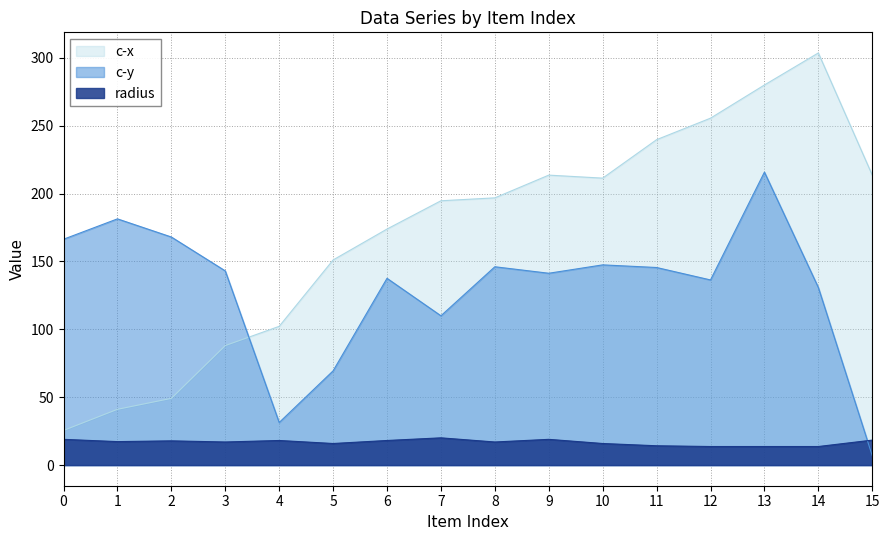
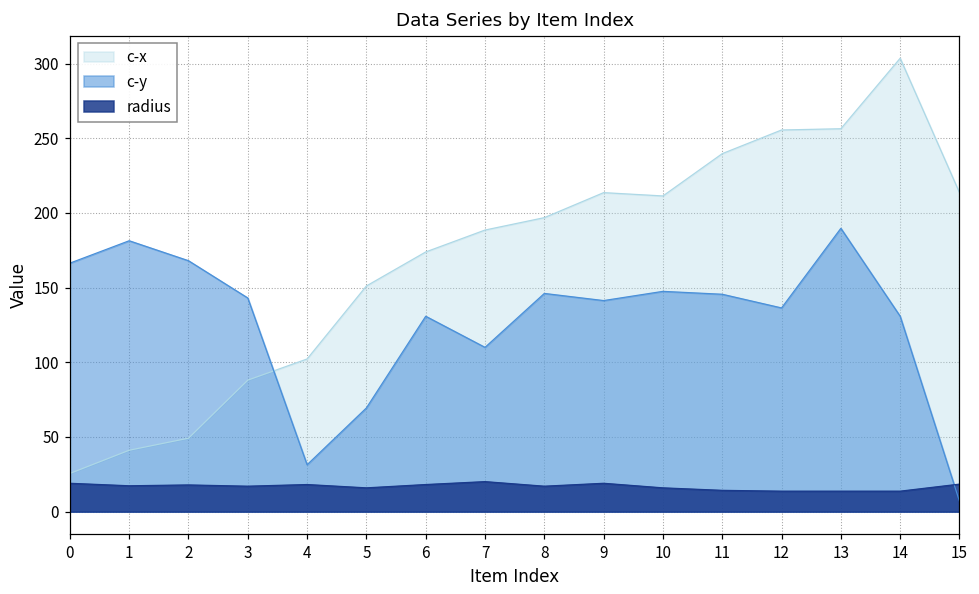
  {
    "c-x": {
      "0": 26,
      "1": 41,
      "2": 49,
      "3": 88,
      "4": 102,
      "5": 151,
      "6": 174,
-     "7": 195,
+     "7": 189,
      "8": 197,
      "9": 214,
      "10": 211,
      "11": 240,
      "12": 256,
-     "13": 280,
+     "13": 256,
      "14": 304,
      "15": 214
    },
    "c-y": {
      "0": 166,
      "1": 181,
      "2": 168,
      "3": 143,
      "4": 31,
      "5": 69,
-     "6": 138,
+     "6": 131,
      "7": 110,
      "8": 146,
      "9": 141,
      "10": 148,
      "11": 146,
      "12": 136,
-     "13": 216,
+     "13": 190,
      "14": 131,
      "15": 7
    },
    "radius": {
      "0": 19,
      "1": 17,
      "2": 18,
      "3": 17,
      "4": 18,
      "5": 16,
      "6": 18,
      "7": 20,
      "8": 17,
      "9": 19,
      "10": 16,
      "11": 14,
      "12": 14,
      "13": 14,
      "14": 14,
      "15": 18
    }
  }
